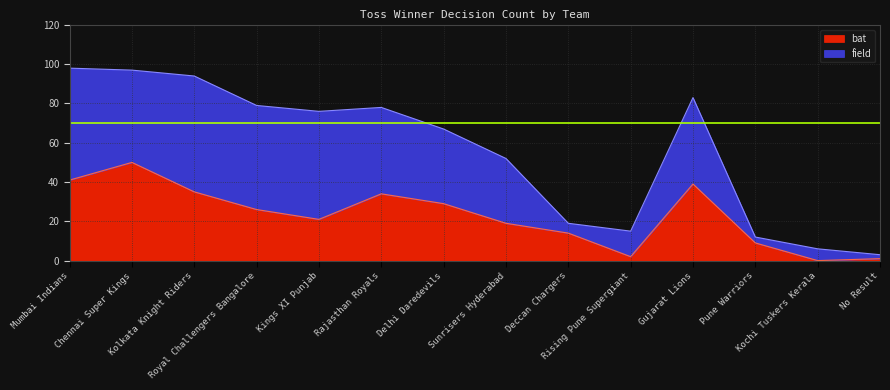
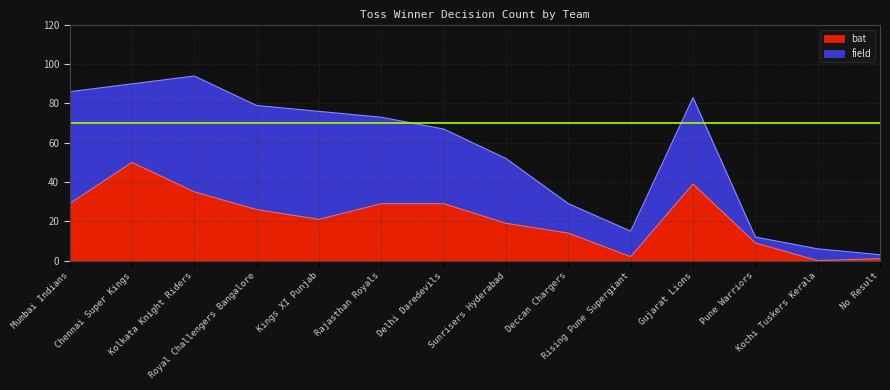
  {
    "bat": {
-     "Mumbai Indians": 41,
+     "Mumbai Indians": 29,
      "Chennai Super Kings": 50,
      "Kolkata Knight Riders": 35,
      "Royal Challengers Bangalore": 26,
      "Kings XI Punjab": 21,
-     "Rajasthan Royals": 34,
+     "Rajasthan Royals": 29,
      "Delhi Daredevils": 29,
      "Sunrisers Hyderabad": 19,
      "Deccan Chargers": 14,
      "Rising Pune Supergiant": 2,
      "Gujarat Lions": 39,
      "Pune Warriors": 9,
      "Kochi Tuskers Kerala": 0,
      "No Result": 1
    },
    "field": {
      "Mumbai Indians": 57,
-     "Chennai Super Kings": 47,
+     "Chennai Super Kings": 40,
      "Kolkata Knight Riders": 59,
      "Royal Challengers Bangalore": 53,
      "Kings XI Punjab": 55,
      "Rajasthan Royals": 44,
      "Delhi Daredevils": 38,
      "Sunrisers Hyderabad": 33,
-     "Deccan Chargers": 5,
+     "Deccan Chargers": 15,
      "Rising Pune Supergiant": 13,
      "Gujarat Lions": 44,
      "Pune Warriors": 3,
      "Kochi Tuskers Kerala": 6,
      "No Result": 2
    }
  }
